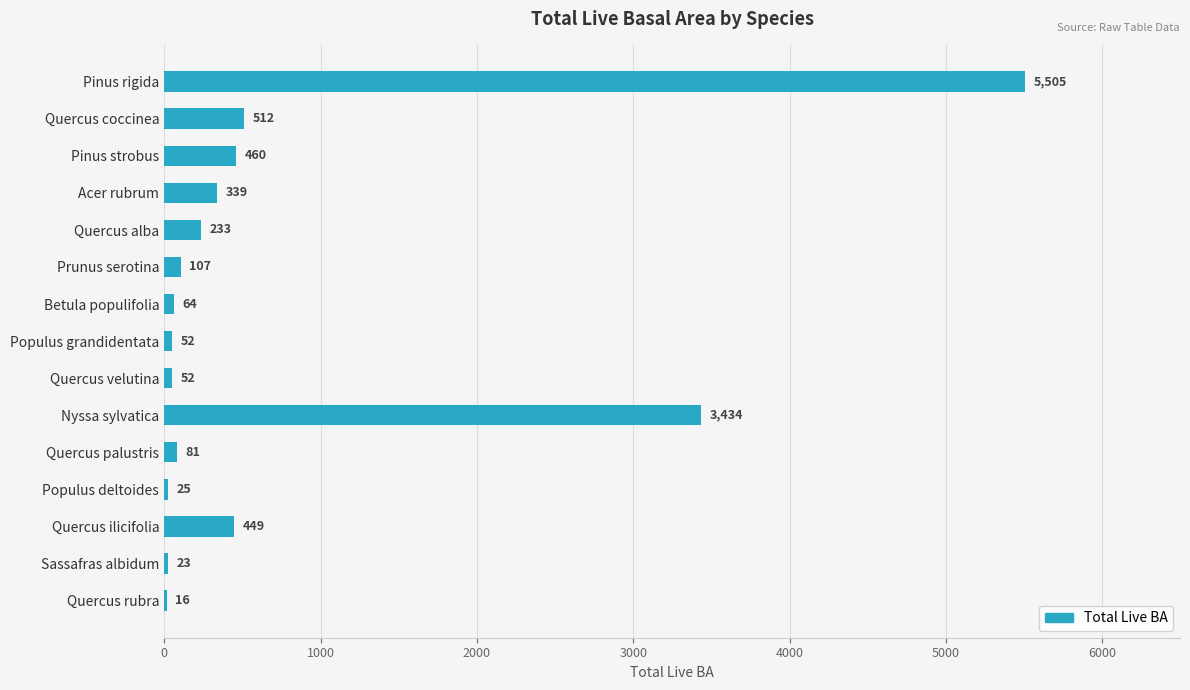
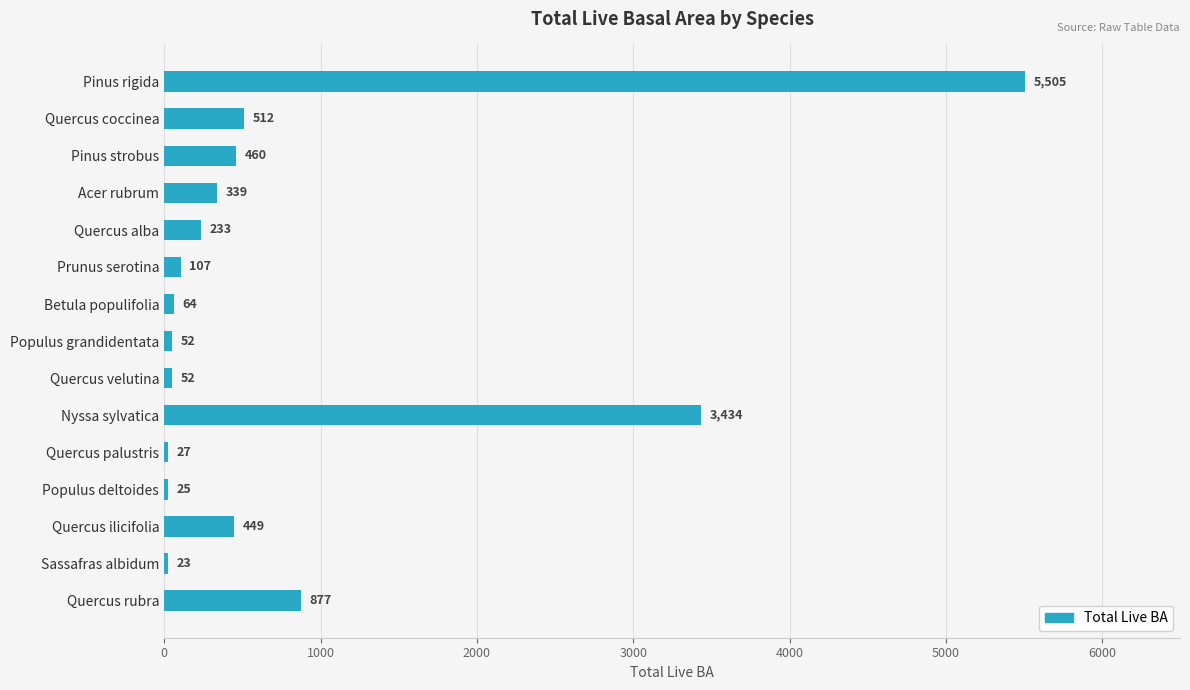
  {
    "Pinus rigida": "5,505",
    "Quercus coccinea": "512",
    "Pinus strobus": "460",
    "Acer rubrum": "339",
    "Quercus alba": "233",
    "Prunus serotina": "107",
    "Betula populifolia": "64",
    "Populus grandidentata": "52",
    "Quercus velutina": "52",
    "Nyssa sylvatica": "3,434",
-   "Quercus palustris": "81",
+   "Quercus palustris": "27",
    "Populus deltoides": "25",
    "Quercus ilicifolia": "449",
    "Sassafras albidum": "23",
-   "Quercus rubra": "16"
+   "Quercus rubra": "877"
  }
